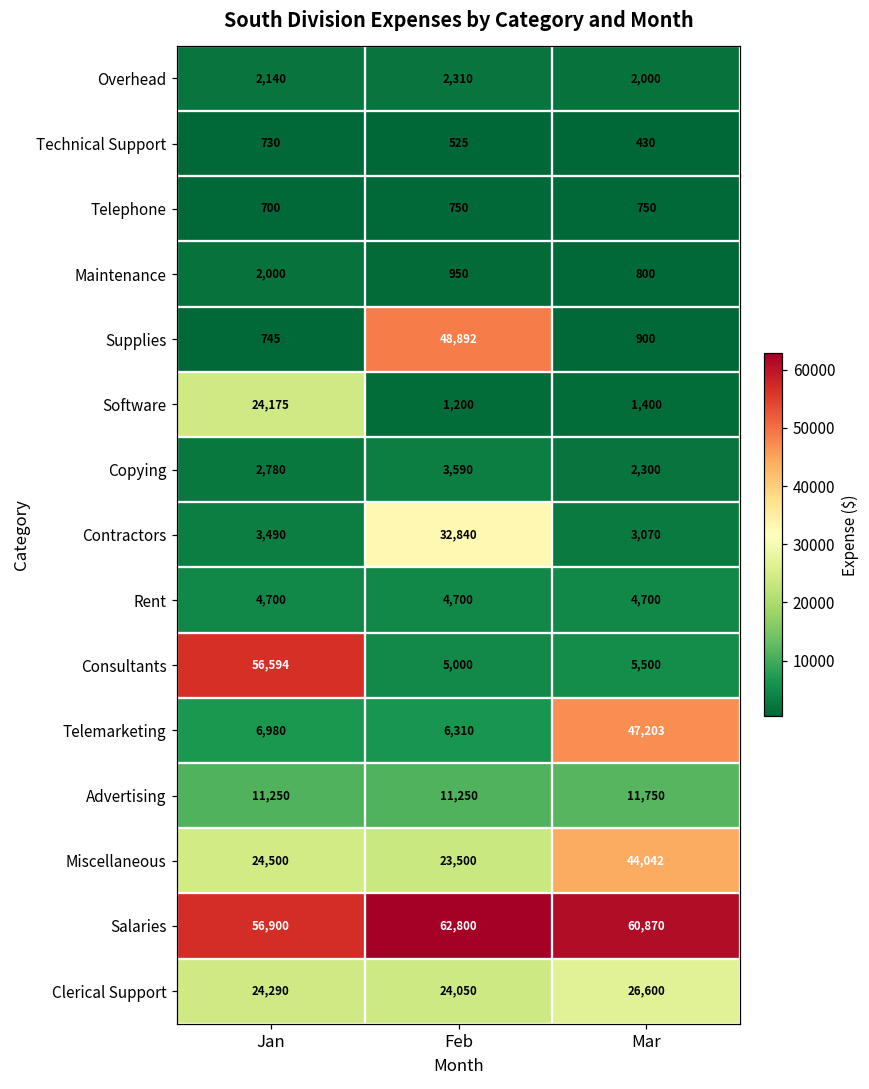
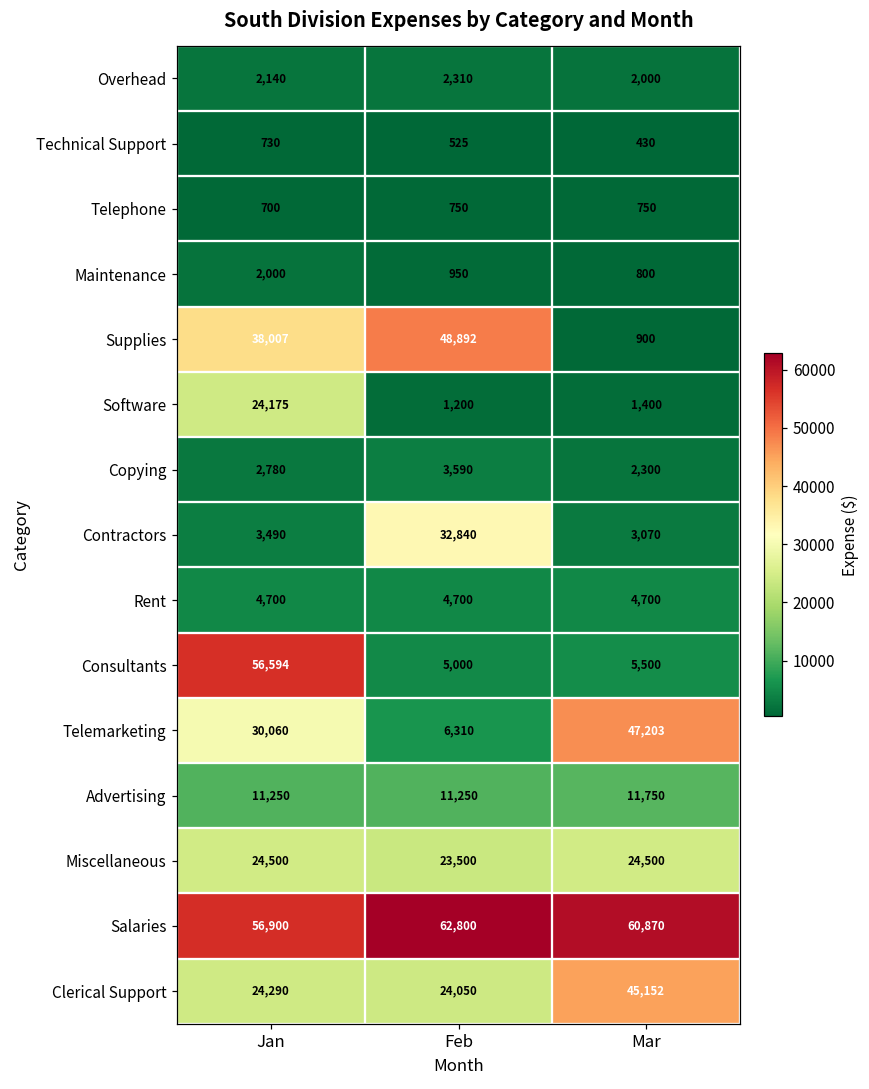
  {
    "Overhead": {
      "Jan": "2,140",
      "Feb": "2,310",
      "Mar": "2,000"
    },
    "Technical Support": {
      "Jan": "730",
      "Feb": "525",
      "Mar": "430"
    },
    "Telephone": {
      "Jan": "700",
      "Feb": "750",
      "Mar": "750"
    },
    "Maintenance": {
      "Jan": "2,000",
      "Feb": "950",
      "Mar": "800"
    },
    "Supplies": {
-     "Jan": "745",
+     "Jan": "38,007",
      "Feb": "48,892",
      "Mar": "900"
    },
    "Software": {
      "Jan": "24,175",
      "Feb": "1,200",
      "Mar": "1,400"
    },
    "Copying": {
      "Jan": "2,780",
      "Feb": "3,590",
      "Mar": "2,300"
    },
    "Contractors": {
      "Jan": "3,490",
      "Feb": "32,840",
      "Mar": "3,070"
    },
    "Rent": {
      "Jan": "4,700",
      "Feb": "4,700",
      "Mar": "4,700"
    },
    "Consultants": {
      "Jan": "56,594",
      "Feb": "5,000",
      "Mar": "5,500"
    },
    "Telemarketing": {
-     "Jan": "6,980",
+     "Jan": "30,060",
      "Feb": "6,310",
      "Mar": "47,203"
    },
    "Advertising": {
      "Jan": "11,250",
      "Feb": "11,250",
      "Mar": "11,750"
    },
    "Miscellaneous": {
      "Jan": "24,500",
      "Feb": "23,500",
-     "Mar": "44,042"
+     "Mar": "24,500"
    },
    "Salaries": {
      "Jan": "56,900",
      "Feb": "62,800",
      "Mar": "60,870"
    },
    "Clerical Support": {
      "Jan": "24,290",
      "Feb": "24,050",
-     "Mar": "26,600"
+     "Mar": "45,152"
    }
  }
